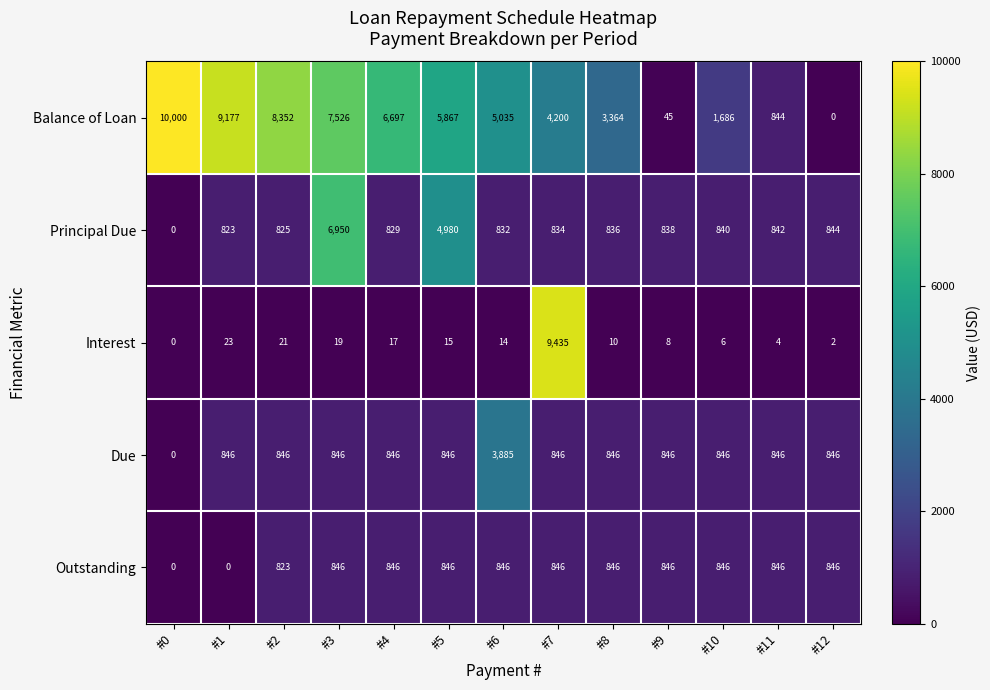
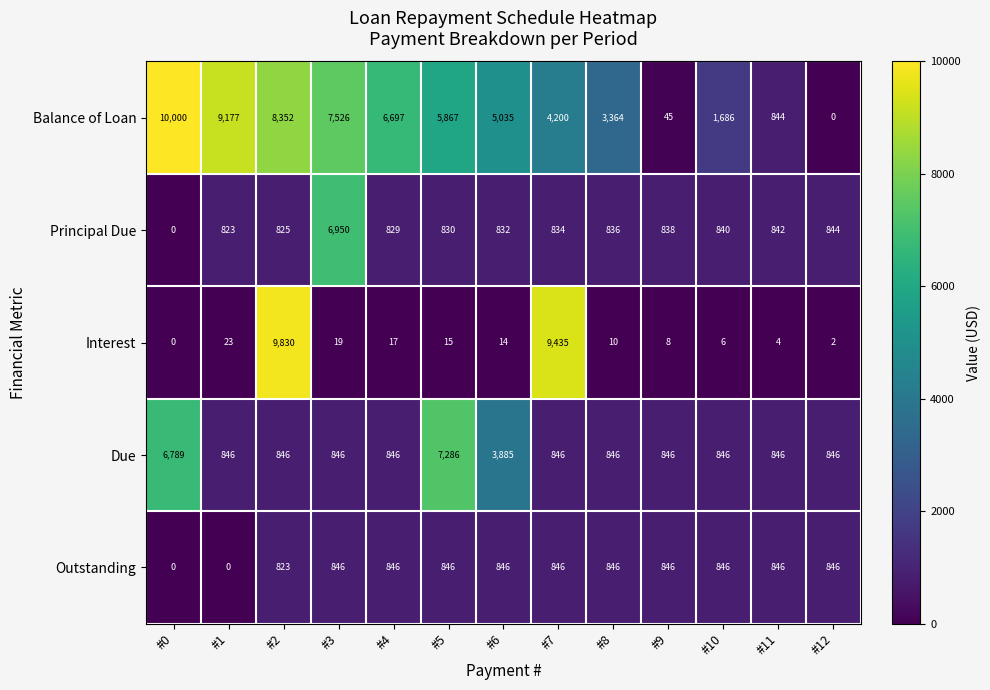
  {
    "Balance of Loan": {
      "#0": "10,000",
      "#1": "9,177",
      "#2": "8,352",
      "#3": "7,526",
      "#4": "6,697",
      "#5": "5,867",
      "#6": "5,035",
      "#7": "4,200",
      "#8": "3,364",
      "#9": "45",
      "#10": "1,686",
      "#11": "844",
      "#12": "0"
    },
    "Principal Due": {
      "#0": "0",
      "#1": "823",
      "#2": "825",
      "#3": "6,950",
      "#4": "829",
-     "#5": "4,980",
+     "#5": "830",
      "#6": "832",
      "#7": "834",
      "#8": "836",
      "#9": "838",
      "#10": "840",
      "#11": "842",
      "#12": "844"
    },
    "Interest": {
      "#0": "0",
      "#1": "23",
-     "#2": "21",
+     "#2": "9,830",
      "#3": "19",
      "#4": "17",
      "#5": "15",
      "#6": "14",
      "#7": "9,435",
      "#8": "10",
      "#9": "8",
      "#10": "6",
      "#11": "4",
      "#12": "2"
    },
    "Due": {
-     "#0": "0",
+     "#0": "6,789",
      "#1": "846",
      "#2": "846",
      "#3": "846",
      "#4": "846",
-     "#5": "846",
+     "#5": "7,286",
      "#6": "3,885",
      "#7": "846",
      "#8": "846",
      "#9": "846",
      "#10": "846",
      "#11": "846",
      "#12": "846"
    },
    "Outstanding": {
      "#0": "0",
      "#1": "0",
      "#2": "823",
      "#3": "846",
      "#4": "846",
      "#5": "846",
      "#6": "846",
      "#7": "846",
      "#8": "846",
      "#9": "846",
      "#10": "846",
      "#11": "846",
      "#12": "846"
    }
  }
